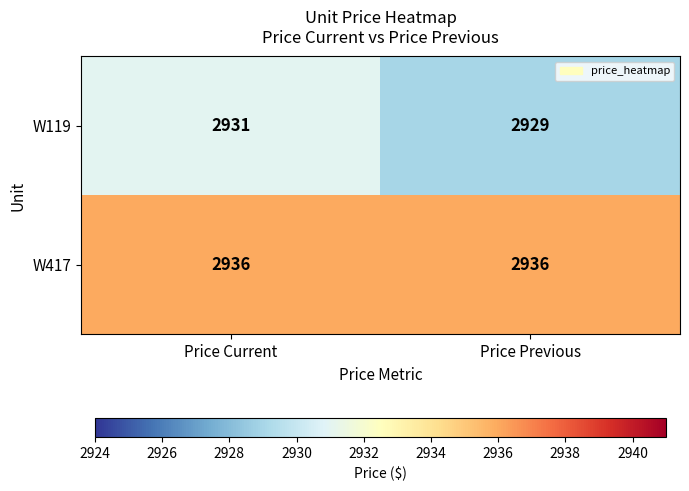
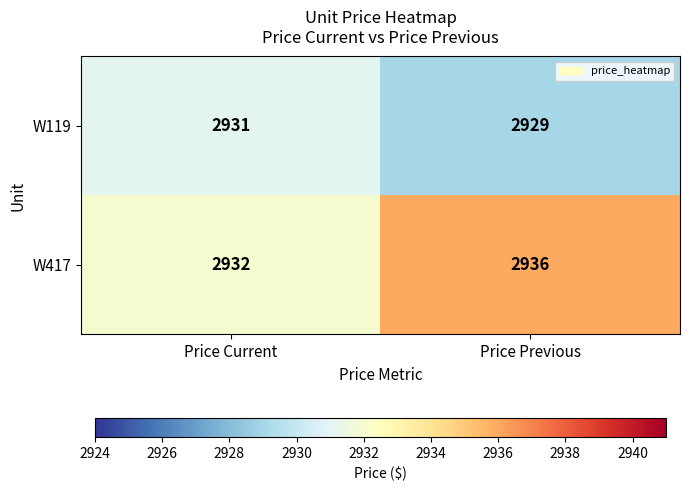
  {
    "W119": {
      "Price Current": 2931,
      "Price Previous": 2929
    },
    "W417": {
-     "Price Current": 2936,
+     "Price Current": 2932,
      "Price Previous": 2936
    }
  }
